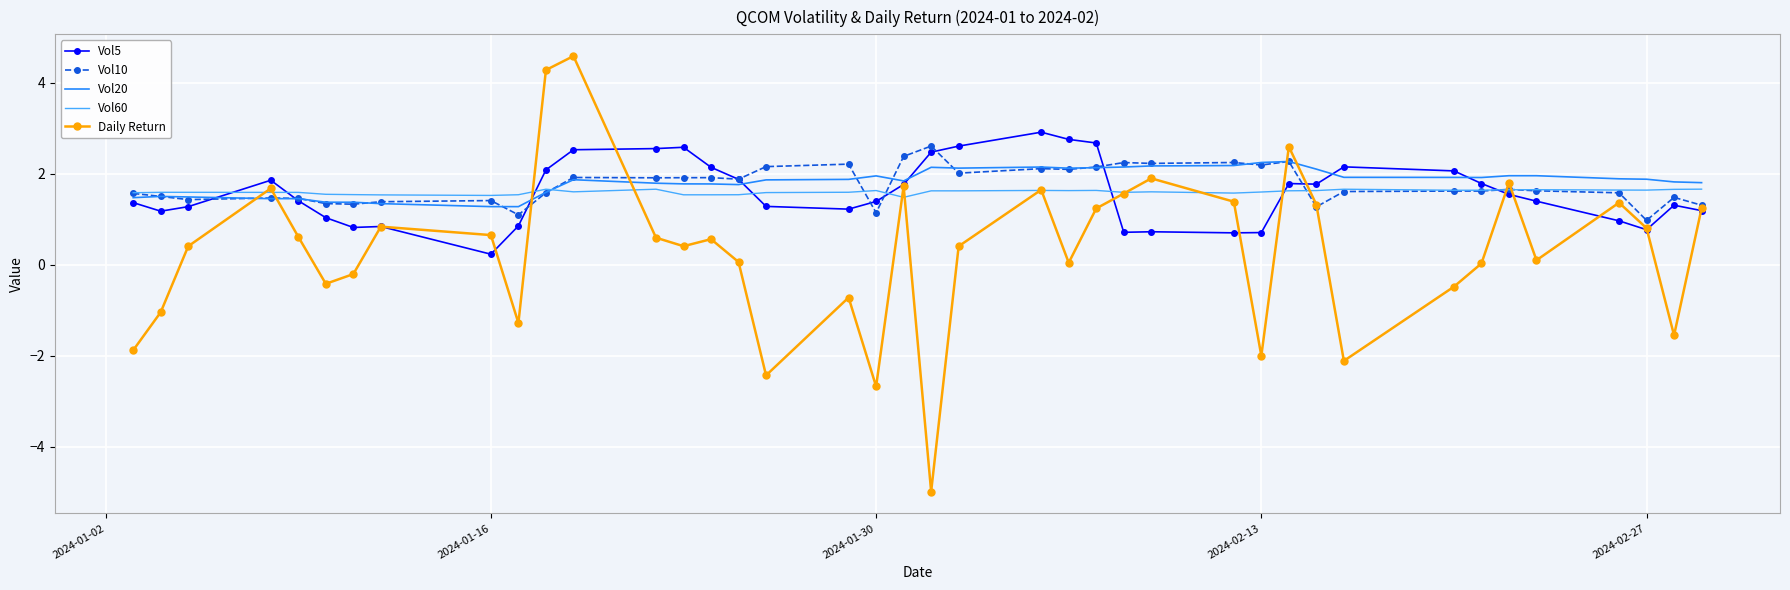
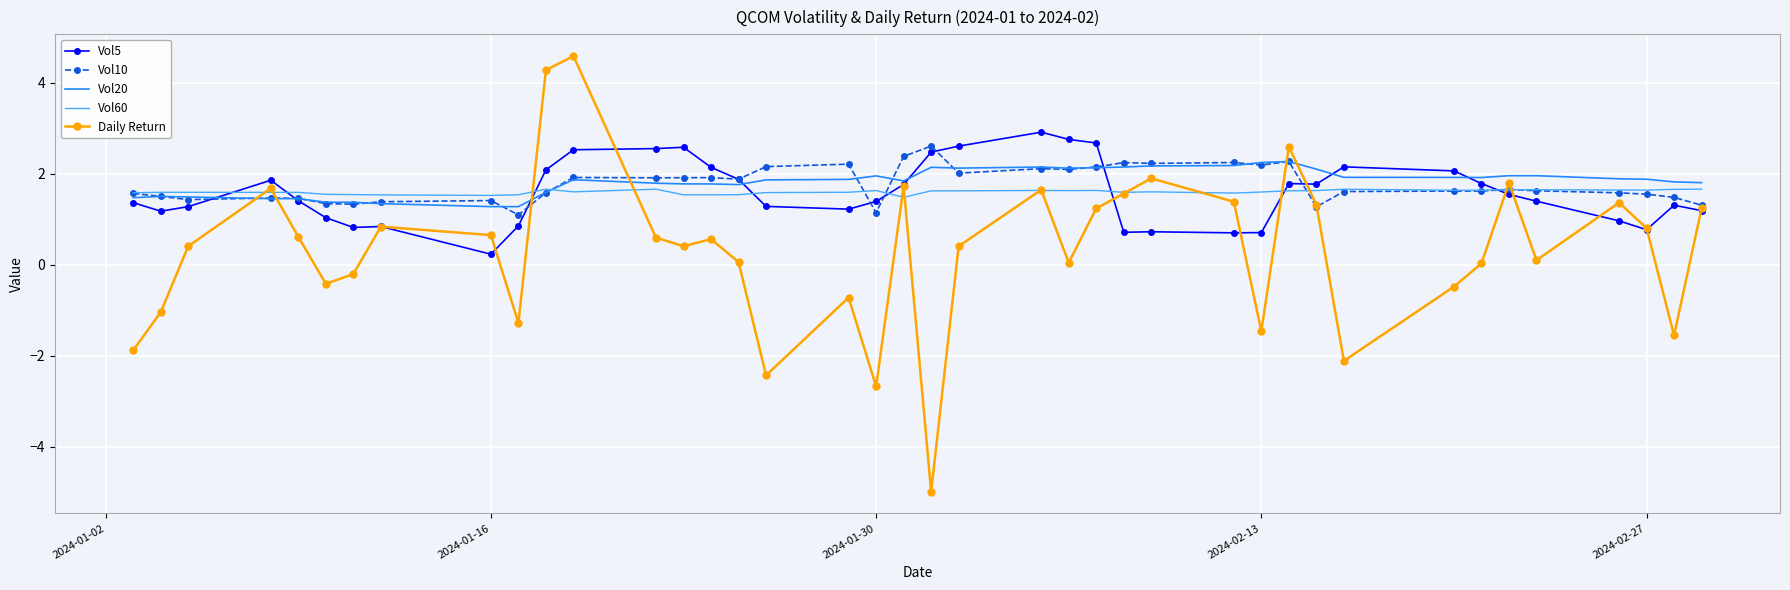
  {
    "Vol5": {
      "2024-01-16": 0.2,
      "2024-01-30": 1.4,
      "2024-02-13": 0.7
    },
    "Vol10": {
      "2024-01-16": 1.4,
      "2024-01-30": 1.1,
-     "2024-02-27": 1.0
+     "2024-02-27": 1.6
    },
    "Daily Return": {
      "2024-01-16": 0.7,
      "2024-01-30": -2.7,
-     "2024-02-13": -2.0
+     "2024-02-13": -1.5
    }
  }
